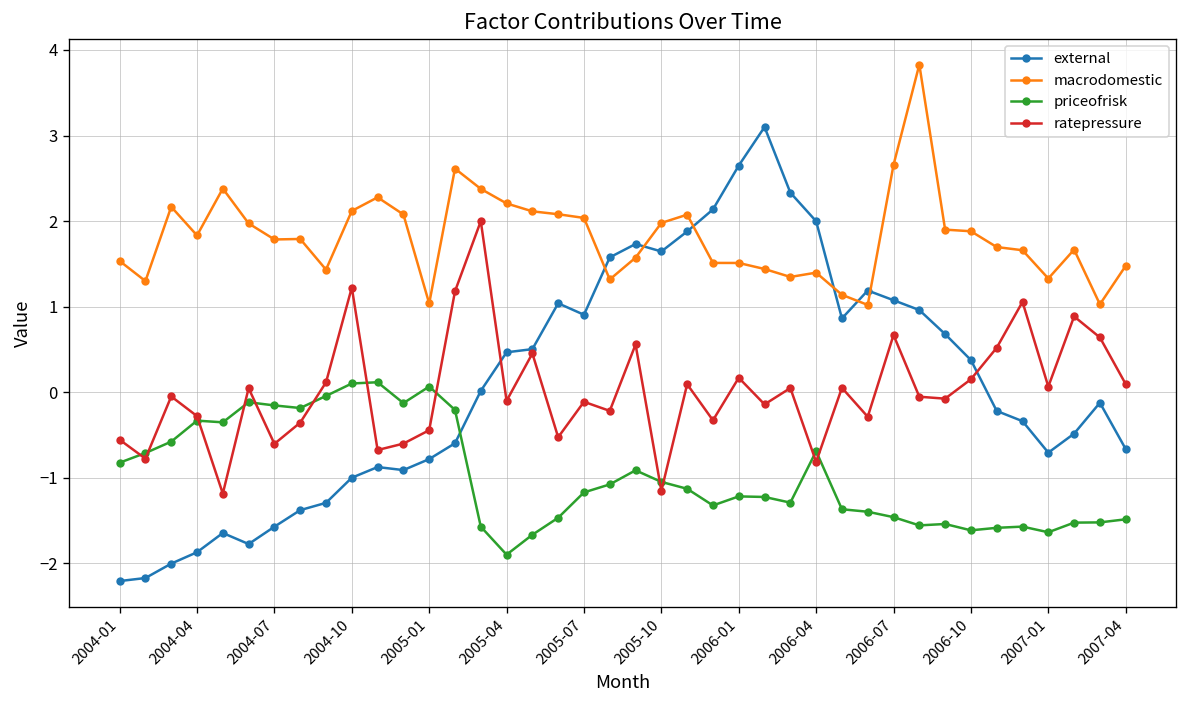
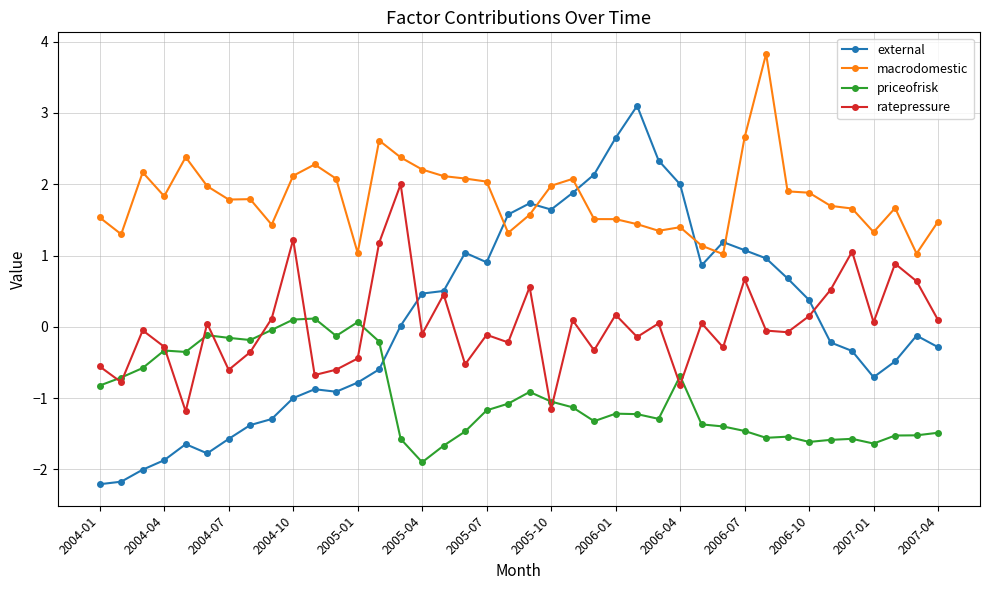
  {
    "external": {
      "2004-01": -2.2,
      "2004-04": -1.9,
      "2004-07": -1.6,
      "2004-10": -1.0,
      "2005-01": -0.8,
      "2005-04": 0.5,
      "2005-07": 0.9,
      "2005-10": 1.6,
      "2006-01": 2.6,
      "2006-04": 2.0,
      "2006-07": 1.1,
      "2006-10": 0.4,
      "2007-01": -0.7,
-     "2007-04": -0.7
+     "2007-04": -0.3
    },
    "macrodomestic": {
      "2004-01": 1.5,
      "2004-04": 1.8,
      "2004-07": 1.8,
      "2004-10": 2.1,
      "2005-01": 1.0,
      "2005-04": 2.2,
      "2005-07": 2.0,
      "2005-10": 2.0,
      "2006-01": 1.5,
      "2006-04": 1.4,
      "2006-07": 2.7,
      "2006-10": 1.9,
      "2007-01": 1.3,
      "2007-04": 1.5
    },
    "priceofrisk": {
      "2004-01": -0.8,
      "2004-04": -0.3,
      "2004-07": -0.2,
      "2004-10": 0.1,
      "2005-01": 0.1,
      "2005-04": -1.9,
      "2005-07": -1.2,
      "2005-10": -1.0,
      "2006-01": -1.2,
      "2006-04": -0.7,
      "2006-07": -1.5,
      "2006-10": -1.6,
      "2007-01": -1.6,
      "2007-04": -1.5
    },
    "ratepressure": {
      "2004-01": -0.6,
      "2004-04": -0.3,
      "2004-07": -0.6,
      "2004-10": 1.2,
      "2005-01": -0.4,
      "2005-04": -0.1,
      "2005-07": -0.1,
      "2005-10": -1.2,
      "2006-01": 0.2,
      "2006-04": -0.8,
      "2006-07": 0.7,
      "2006-10": 0.2,
      "2007-01": 0.1,
      "2007-04": 0.1
    }
  }
